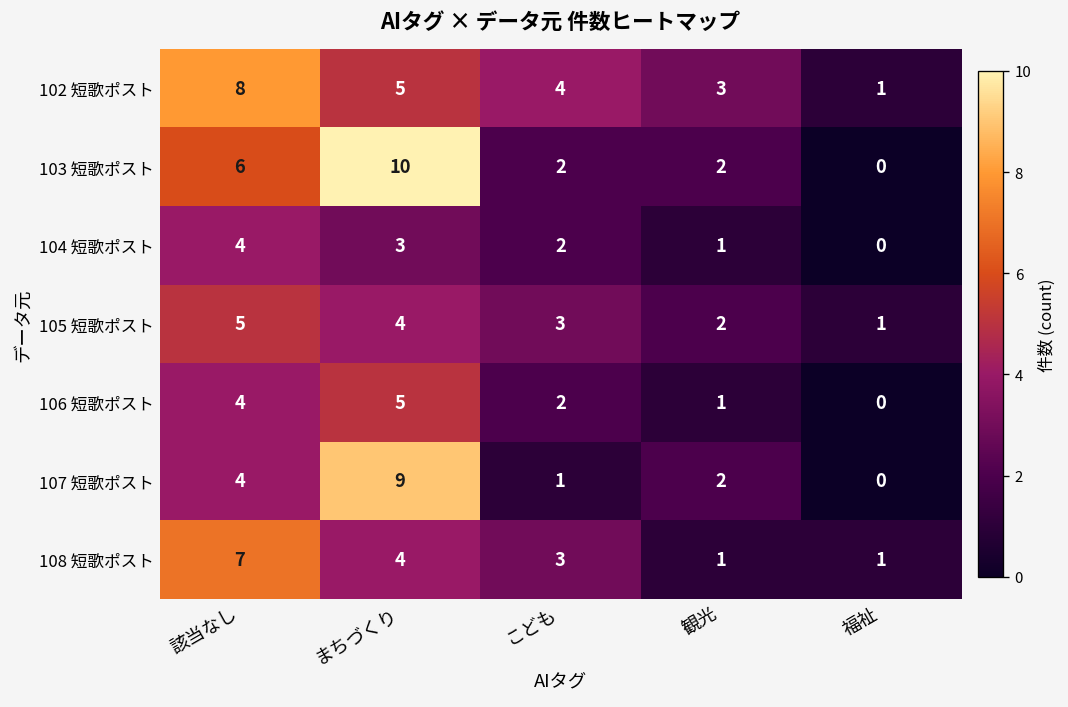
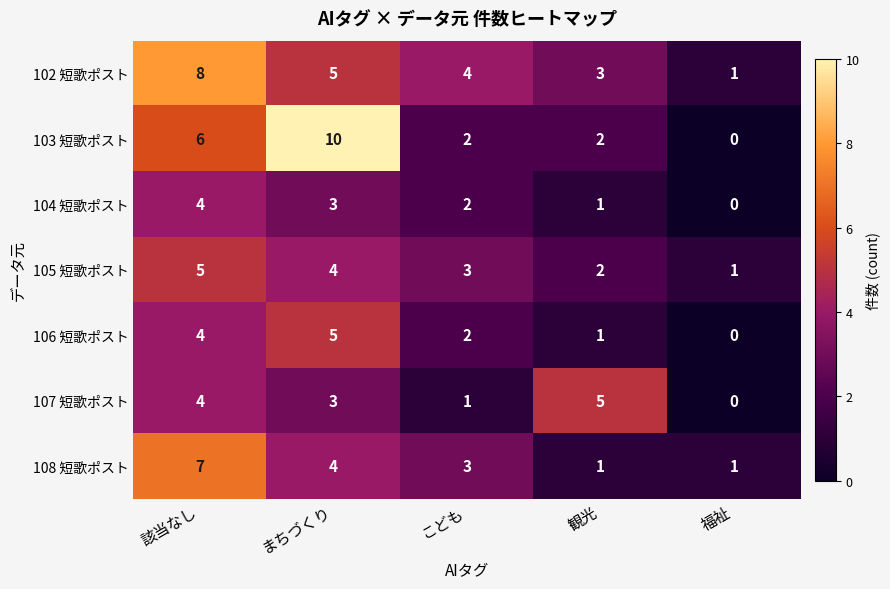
  {
    "102 短歌ポスト": {
      "該当なし": 8,
      "まちづくり": 5,
      "こども": 4,
      "観光": 3,
      "福祉": 1
    },
    "103 短歌ポスト": {
      "該当なし": 6,
      "まちづくり": 10,
      "こども": 2,
      "観光": 2,
      "福祉": 0
    },
    "104 短歌ポスト": {
      "該当なし": 4,
      "まちづくり": 3,
      "こども": 2,
      "観光": 1,
      "福祉": 0
    },
    "105 短歌ポスト": {
      "該当なし": 5,
      "まちづくり": 4,
      "こども": 3,
      "観光": 2,
      "福祉": 1
    },
    "106 短歌ポスト": {
      "該当なし": 4,
      "まちづくり": 5,
      "こども": 2,
      "観光": 1,
      "福祉": 0
    },
    "107 短歌ポスト": {
      "該当なし": 4,
-     "まちづくり": 9,
+     "まちづくり": 3,
      "こども": 1,
-     "観光": 2,
+     "観光": 5,
      "福祉": 0
    },
    "108 短歌ポスト": {
      "該当なし": 7,
      "まちづくり": 4,
      "こども": 3,
      "観光": 1,
      "福祉": 1
    }
  }
